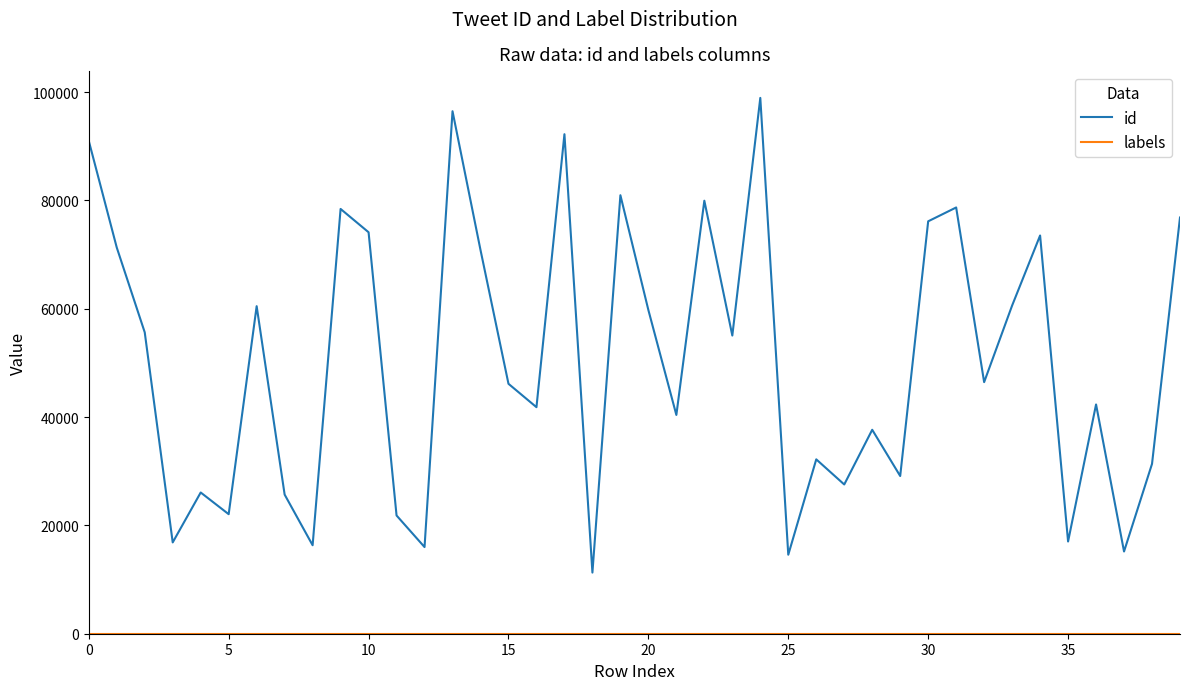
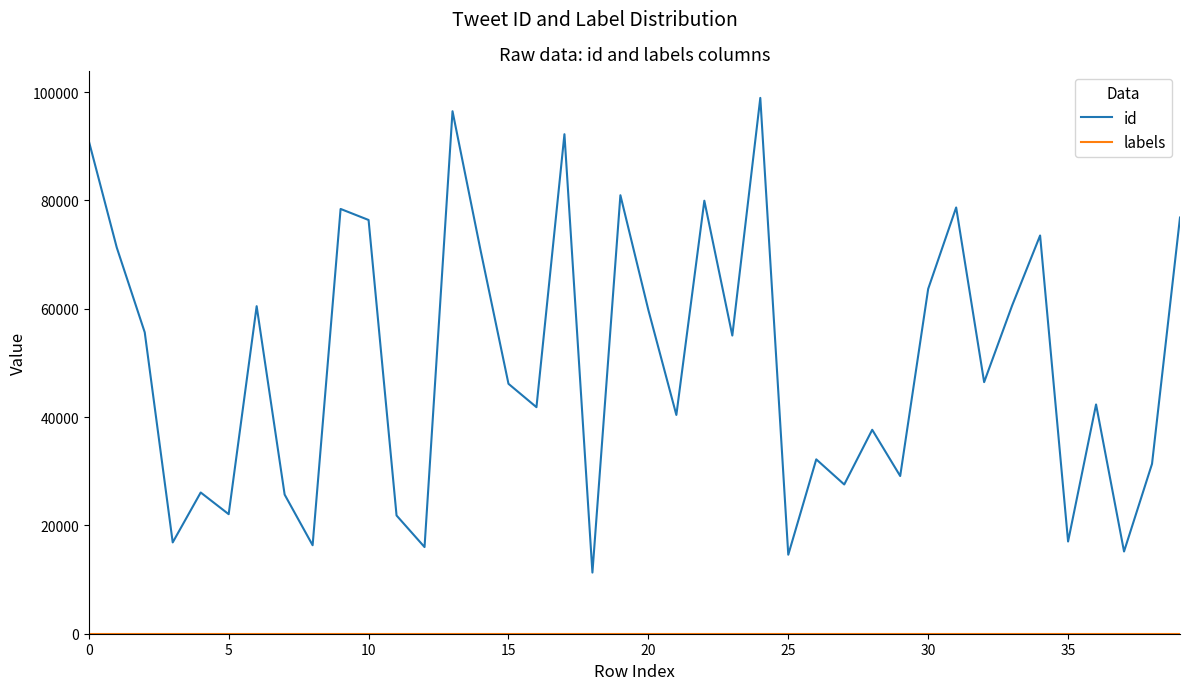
  {
    "id": {
      "0": 91000,
      "5": 22000,
-     "10": 74000,
+     "10": 76000,
      "15": 46000,
      "20": 60000,
      "25": 15000,
-     "30": 76000,
+     "30": 64000,
      "35": 17000
    },
    "labels": {
      "0": 0,
      "5": 0,
      "10": 0,
      "15": 0,
      "20": 0,
      "25": 0,
      "30": 0,
      "35": 0
    }
  }
